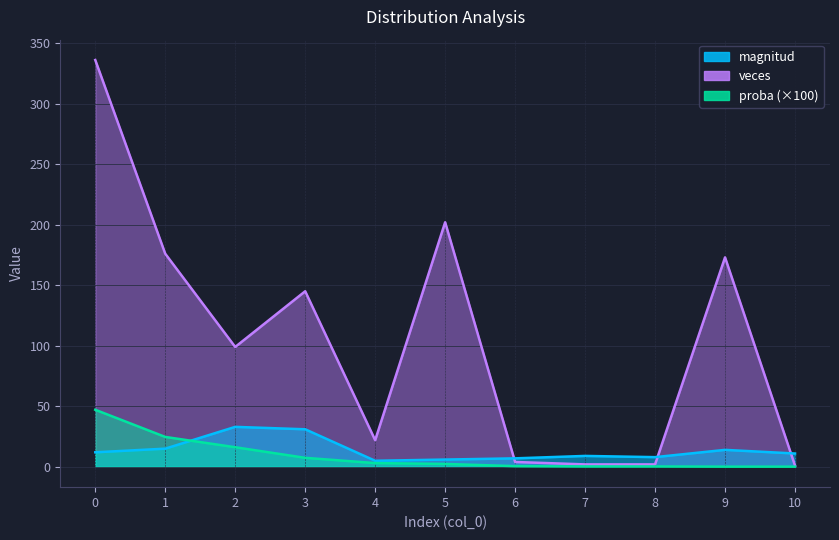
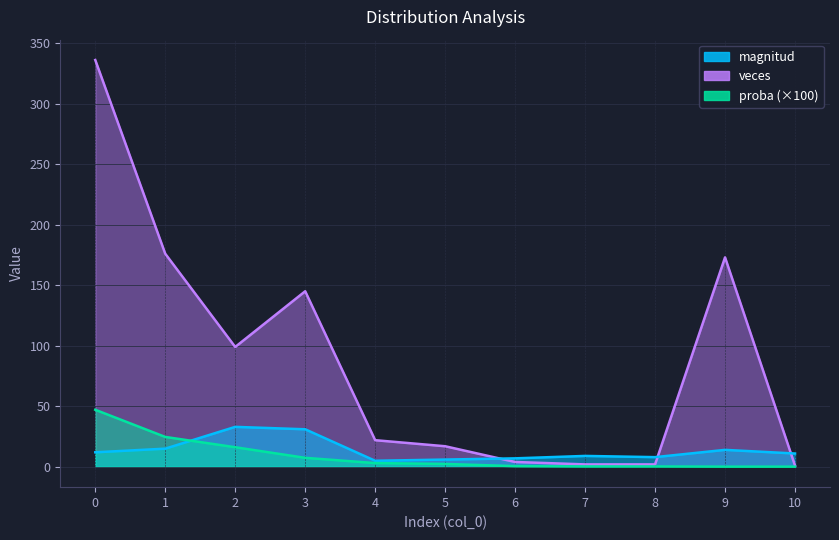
  {
    "veces": {
      "0": 336,
      "1": 176,
      "2": 99,
      "3": 145,
      "4": 22,
-     "5": 202,
+     "5": 17,
      "6": 4,
      "9": 173
    },
    "magnitud": {
      "0": 12,
      "1": 15,
      "2": 33,
      "3": 31,
      "5": 6,
      "6": 7,
      "7": 9,
      "8": 8,
      "9": 14,
      "10": 11
    },
    "proba (×100)": {
      "0": 47,
      "1": 25,
      "2": 16,
      "3": 7,
      "5": 2,
      "6": 1,
      "9": 0
    }
  }
